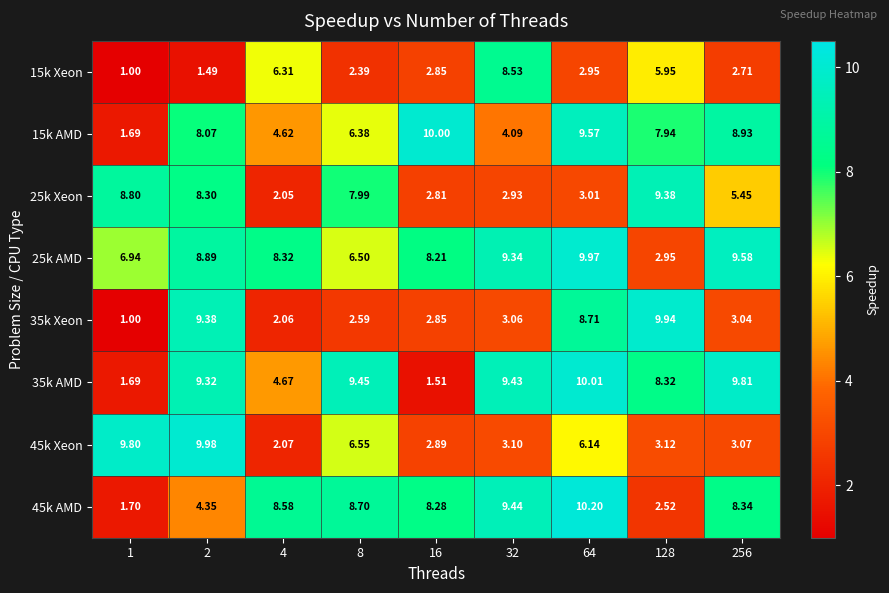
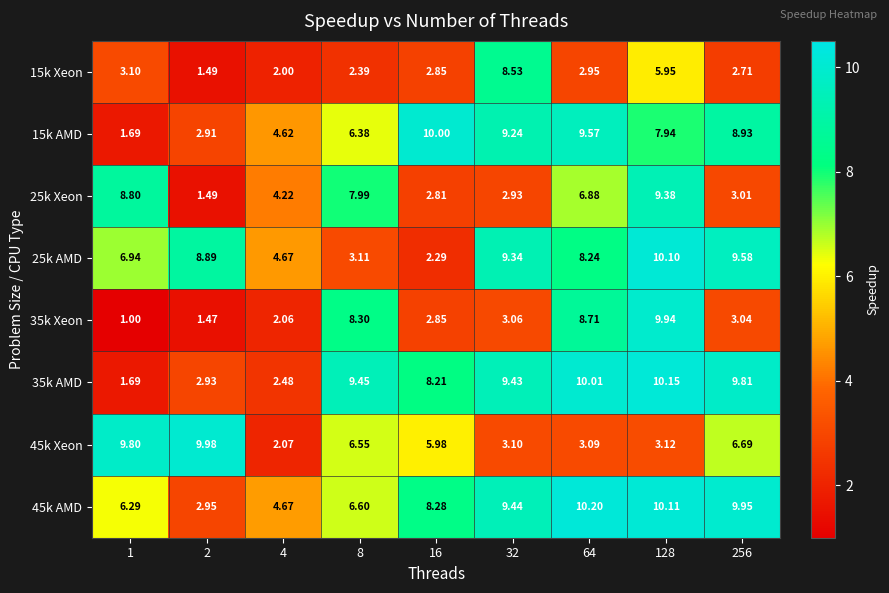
  {
    "15k Xeon": {
-     "1": 1.00,
+     "1": 3.10,
      "2": 1.49,
-     "4": 6.31,
+     "4": 2.00,
      "8": 2.39,
      "16": 2.85,
      "32": 8.53,
      "64": 2.95,
      "128": 5.95,
      "256": 2.71
    },
    "15k AMD": {
      "1": 1.69,
-     "2": 8.07,
+     "2": 2.91,
      "4": 4.62,
      "8": 6.38,
      "16": 10.00,
-     "32": 4.09,
+     "32": 9.24,
      "64": 9.57,
      "128": 7.94,
      "256": 8.93
    },
    "25k Xeon": {
      "1": 8.80,
-     "2": 8.30,
-     "4": 2.05,
+     "2": 1.49,
+     "4": 4.22,
      "8": 7.99,
      "16": 2.81,
      "32": 2.93,
-     "64": 3.01,
+     "64": 6.88,
      "128": 9.38,
-     "256": 5.45
+     "256": 3.01
    },
    "25k AMD": {
      "1": 6.94,
      "2": 8.89,
-     "4": 8.32,
-     "8": 6.50,
-     "16": 8.21,
+     "4": 4.67,
+     "8": 3.11,
+     "16": 2.29,
      "32": 9.34,
-     "64": 9.97,
-     "128": 2.95,
+     "64": 8.24,
+     "128": 10.10,
      "256": 9.58
    },
    "35k Xeon": {
      "1": 1.00,
-     "2": 9.38,
+     "2": 1.47,
      "4": 2.06,
-     "8": 2.59,
+     "8": 8.30,
      "16": 2.85,
      "32": 3.06,
      "64": 8.71,
      "128": 9.94,
      "256": 3.04
    },
    "35k AMD": {
      "1": 1.69,
-     "2": 9.32,
-     "4": 4.67,
+     "2": 2.93,
+     "4": 2.48,
      "8": 9.45,
-     "16": 1.51,
+     "16": 8.21,
      "32": 9.43,
      "64": 10.01,
-     "128": 8.32,
+     "128": 10.15,
      "256": 9.81
    },
    "45k Xeon": {
      "1": 9.80,
      "2": 9.98,
      "4": 2.07,
      "8": 6.55,
-     "16": 2.89,
+     "16": 5.98,
      "32": 3.10,
-     "64": 6.14,
+     "64": 3.09,
      "128": 3.12,
-     "256": 3.07
+     "256": 6.69
    },
    "45k AMD": {
-     "1": 1.70,
-     "2": 4.35,
-     "4": 8.58,
-     "8": 8.70,
+     "1": 6.29,
+     "2": 2.95,
+     "4": 4.67,
+     "8": 6.60,
      "16": 8.28,
      "32": 9.44,
      "64": 10.20,
-     "128": 2.52,
-     "256": 8.34
+     "128": 10.11,
+     "256": 9.95
    }
  }
